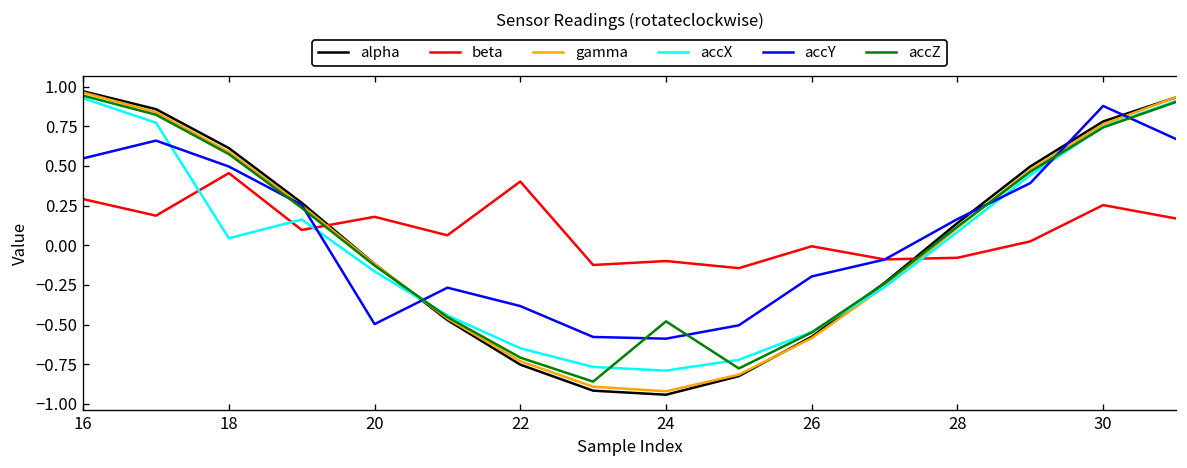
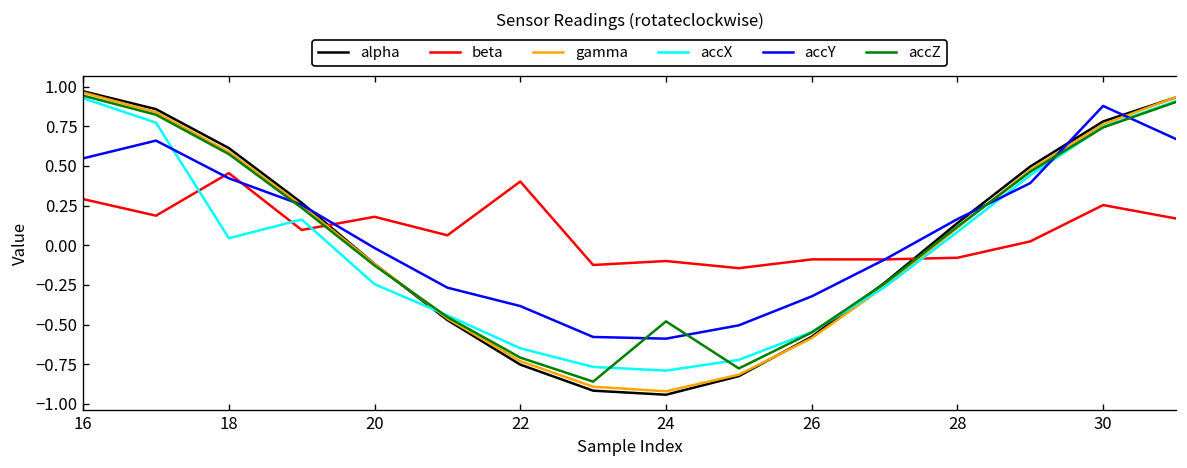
  {
    "alpha": {
      "18": 0.61,
      "22": -0.75,
      "24": -0.94,
      "28": 0.14
    },
    "beta": {
      "16": 0.29,
      "18": 0.46,
      "20": 0.18,
      "22": 0.40,
      "24": -0.10,
-     "26": -0.01,
+     "26": -0.09,
      "28": -0.08,
      "30": 0.25
    },
    "gamma": {
      "22": -0.73,
      "24": -0.92
    },
    "accX": {
      "18": 0.04,
-     "20": -0.17,
+     "20": -0.25,
      "22": -0.65,
      "24": -0.79,
      "28": 0.08
    },
    "accY": {
      "16": 0.55,
-     "18": 0.50,
-     "20": -0.50,
+     "18": 0.42,
+     "20": -0.02,
      "22": -0.38,
      "24": -0.59,
-     "26": -0.20,
+     "26": -0.32,
      "28": 0.17,
      "30": 0.88
    },
    "accZ": {
      "22": -0.71,
      "24": -0.48
    }
  }
